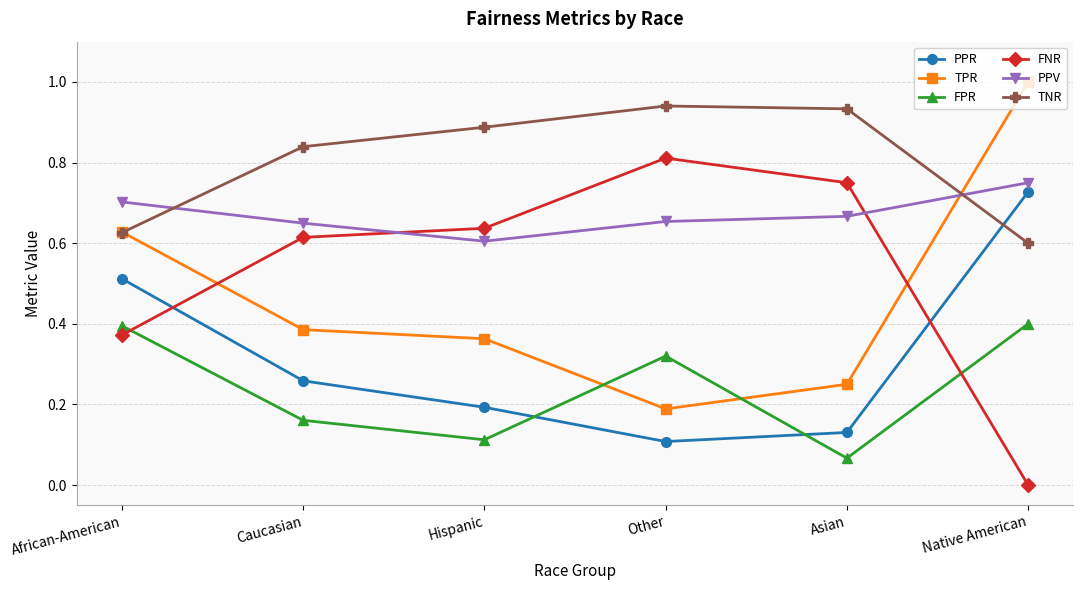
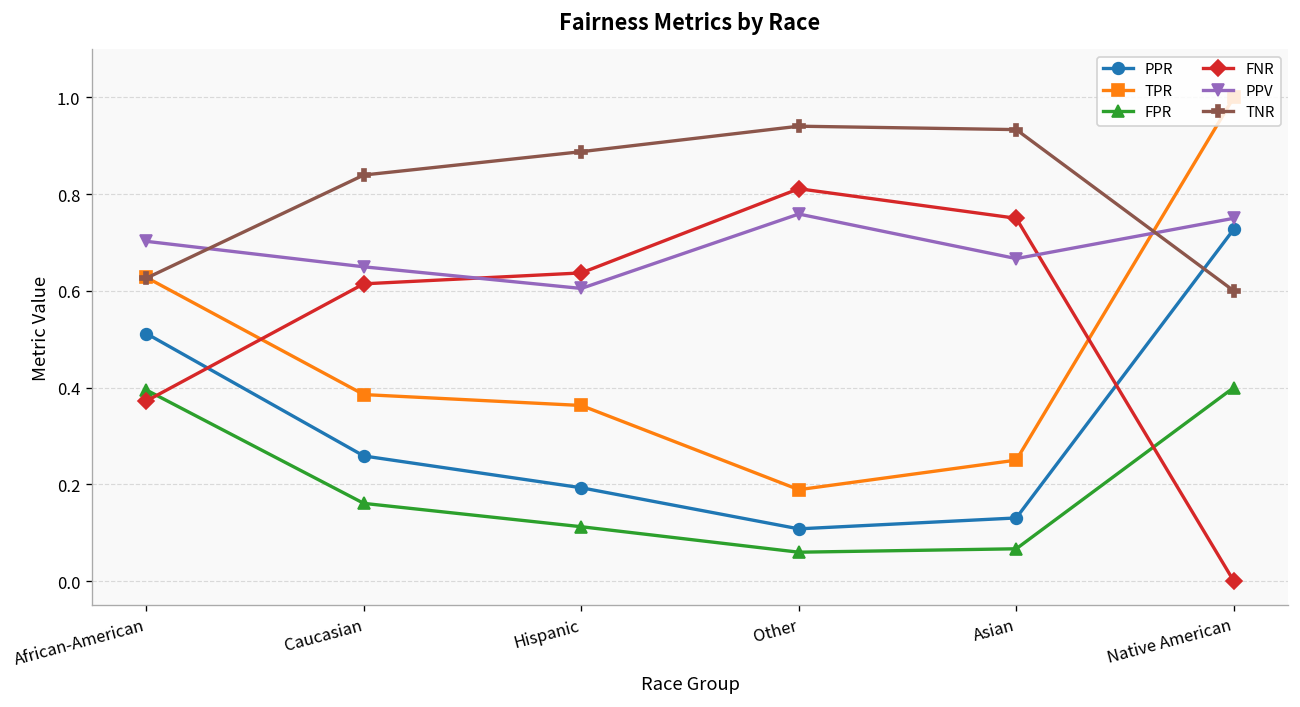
  {
    "PPR": {
      "African-American": 0.51,
      "Caucasian": 0.26,
      "Hispanic": 0.19,
      "Other": 0.11,
      "Asian": 0.13,
      "Native American": 0.73
    },
    "TPR": {
      "Caucasian": 0.39,
      "Hispanic": 0.36,
      "Other": 0.19,
      "Asian": 0.25
    },
    "FPR": {
      "African-American": 0.40,
      "Caucasian": 0.16,
      "Hispanic": 0.11,
-     "Other": 0.32,
+     "Other": 0.06,
      "Asian": 0.07,
      "Native American": 0.40
    },
    "FNR": {
      "African-American": 0.37,
      "Caucasian": 0.61,
      "Hispanic": 0.64,
      "Other": 0.81,
      "Asian": 0.75,
      "Native American": 0.00
    },
    "PPV": {
      "African-American": 0.70,
      "Caucasian": 0.65,
      "Hispanic": 0.60,
-     "Other": 0.65,
+     "Other": 0.76,
      "Asian": 0.67,
      "Native American": 0.75
    },
    "TNR": {
      "Caucasian": 0.84,
      "Hispanic": 0.89,
      "Other": 0.94,
      "Asian": 0.93,
      "Native American": 0.60
    }
  }
